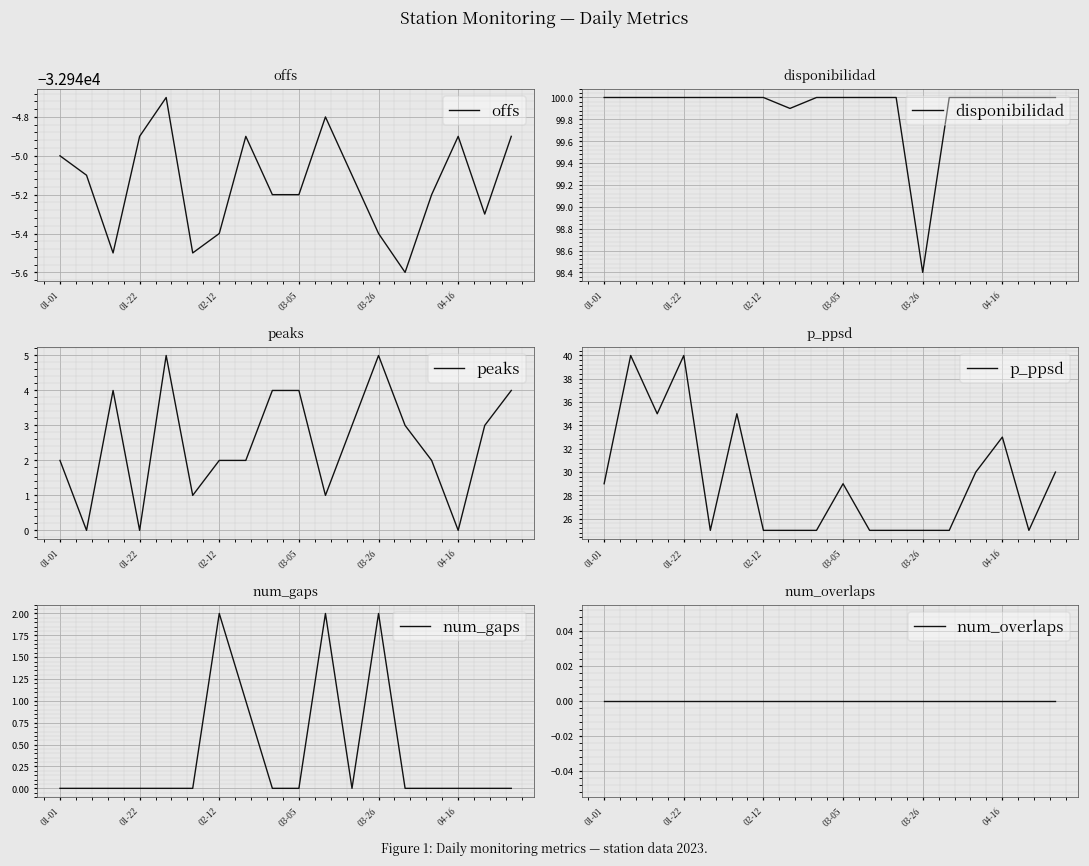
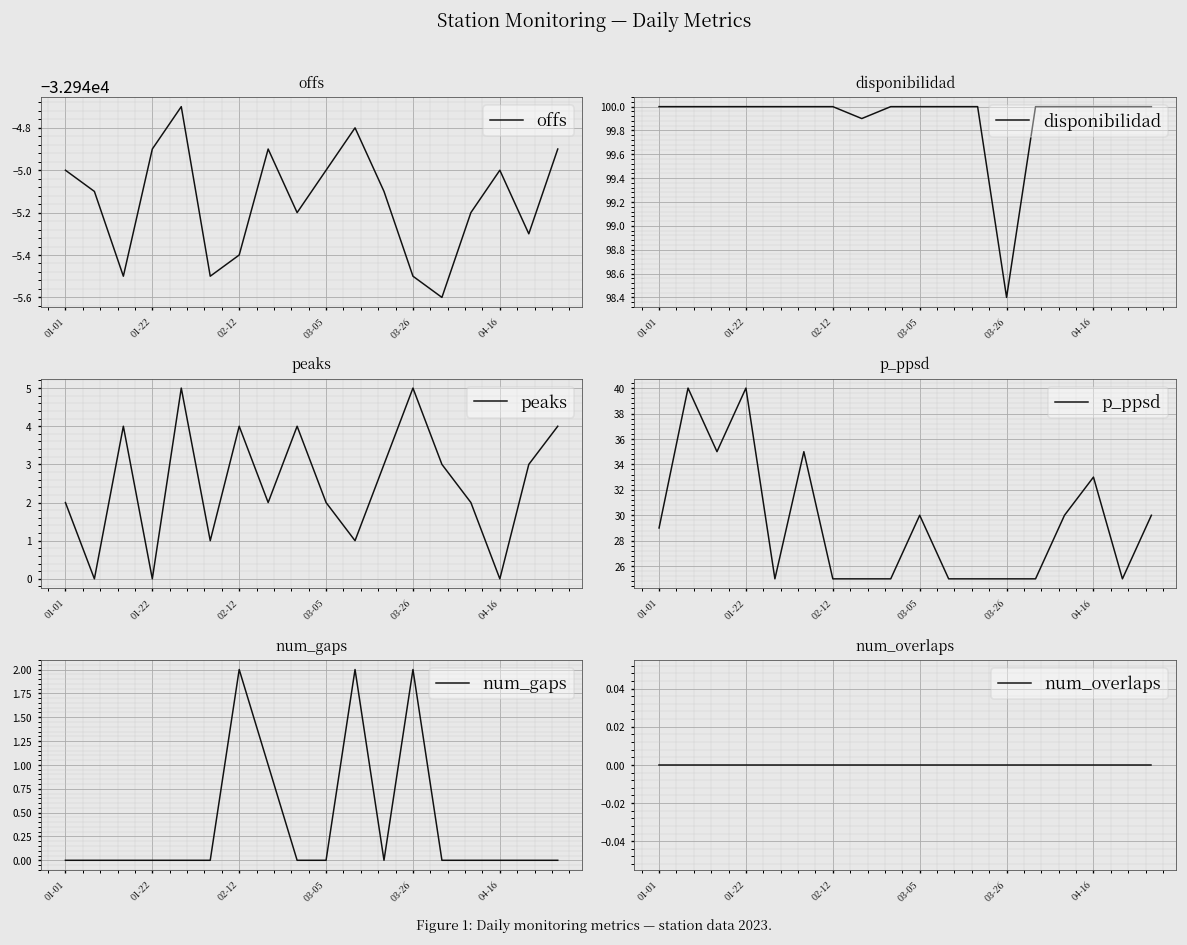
  {
    "offs": {
      "01-01": -32945.0,
      "01-22": -32944.9,
      "02-12": -32945.4,
-     "03-05": -32945.2,
-     "03-26": -32945.4,
-     "04-16": -32944.9
+     "03-05": -32945.0,
+     "03-26": -32945.5,
+     "04-16": -32945.0
    },
    "disponibilidad": {
      "01-01": 100.0,
      "01-22": 100.0,
      "02-12": 100.0,
      "03-05": 100.0,
      "03-26": 98.4
    },
    "peaks": {
      "01-01": 2,
      "01-22": 0,
-     "02-12": 2,
-     "03-05": 4,
+     "02-12": 4,
+     "03-05": 2,
      "03-26": 5,
      "04-16": 0
    },
    "p_ppsd": {
      "01-01": 29,
      "01-22": 40,
      "02-12": 25,
-     "03-05": 29,
+     "03-05": 30,
      "03-26": 25,
      "04-16": 33
    },
    "num_gaps": {
      "01-01": 0.0,
      "01-22": 0.0,
      "02-12": 2.0,
      "03-05": 0.0,
      "03-26": 2.0,
      "04-16": 0.0
    },
    "num_overlaps": {
      "01-01": 0.000,
      "01-22": 0.000,
      "02-12": 0.000,
      "03-05": 0.000,
      "03-26": 0.000,
      "04-16": 0.000
    }
  }
